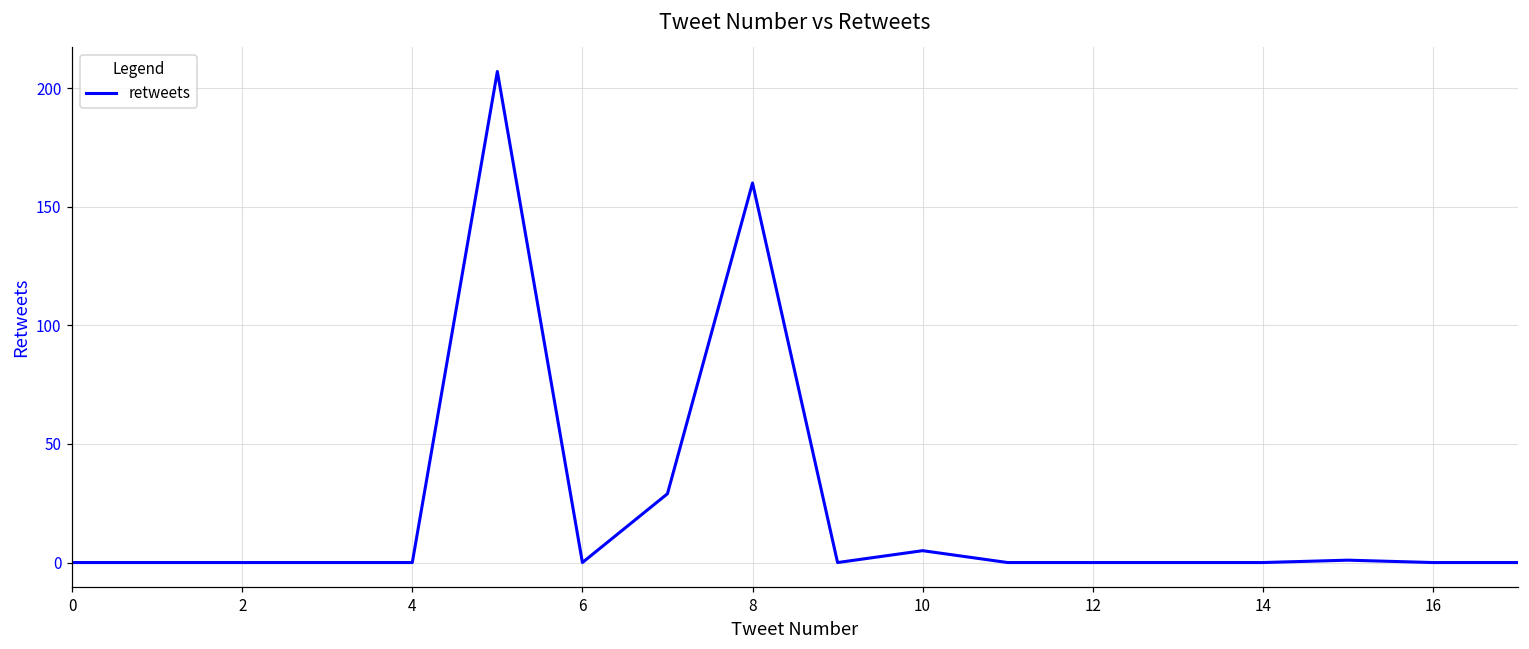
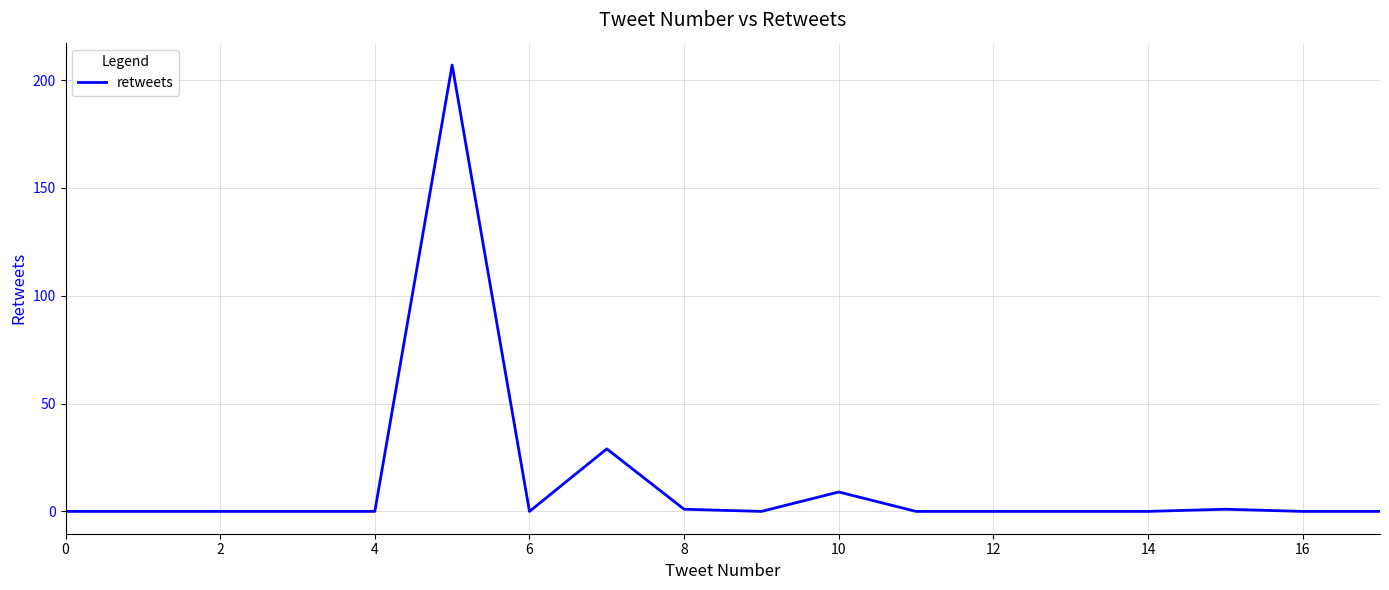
  {
    "0": 0,
    "2": 0,
    "4": 0,
    "6": 0,
-   "8": 160,
-   "10": 5,
+   "8": 1,
+   "10": 9,
    "12": 0,
    "14": 0,
    "16": 0
  }
